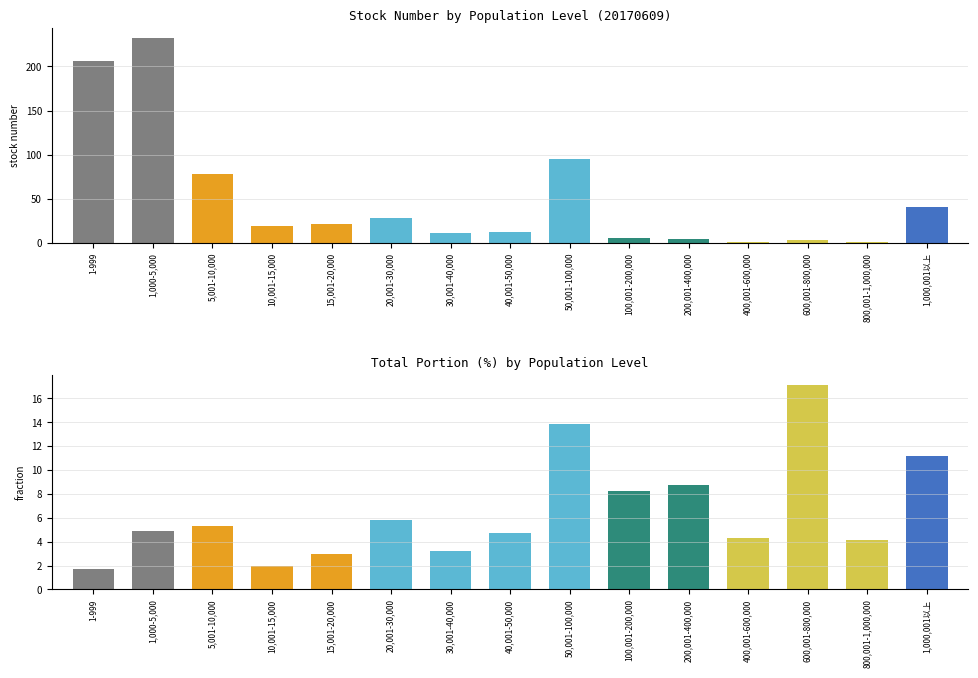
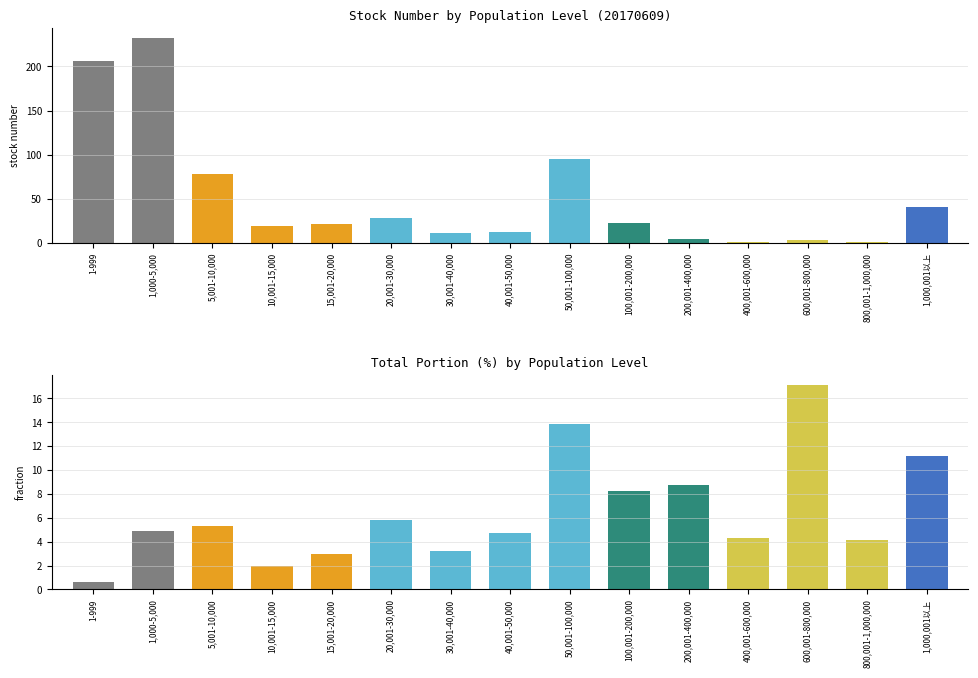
  {
    "Stock Number by Population Level (20170609)": {
      "1-999": 210,
      "1,000-5,000": 230,
      "5,001-10,000": 80,
      "10,001-15,000": 20,
      "15,001-20,000": 20,
      "20,001-30,000": 30,
      "30,001-40,000": 10,
      "40,001-50,000": 10,
      "50,001-100,000": 100,
-     "100,001-200,000": 10,
+     "100,001-200,000": 20,
      "200,001-400,000": 0,
      "600,001-800,000": 0,
      "1,000,001以上": 40
    },
    "Total Portion (%) by Population Level": {
-     "1-999": 1.7,
+     "1-999": 0.6,
      "1,000-5,000": 4.9,
      "5,001-10,000": 5.3,
      "10,001-15,000": 1.9,
      "15,001-20,000": 3.0,
      "20,001-30,000": 5.8,
      "30,001-40,000": 3.2,
      "40,001-50,000": 4.7,
      "50,001-100,000": 13.8,
      "100,001-200,000": 8.2,
      "200,001-400,000": 8.7,
      "400,001-600,000": 4.3,
      "600,001-800,000": 17.1,
      "800,001-1,000,000": 4.2,
      "1,000,001以上": 11.2
    }
  }
